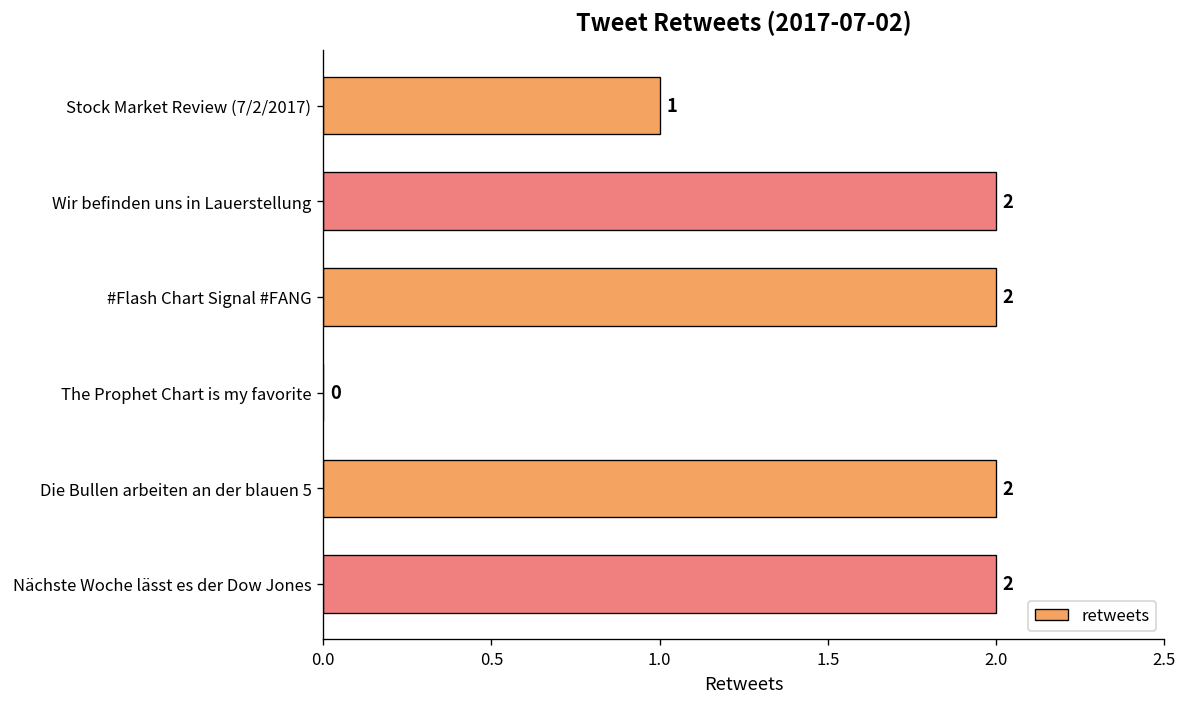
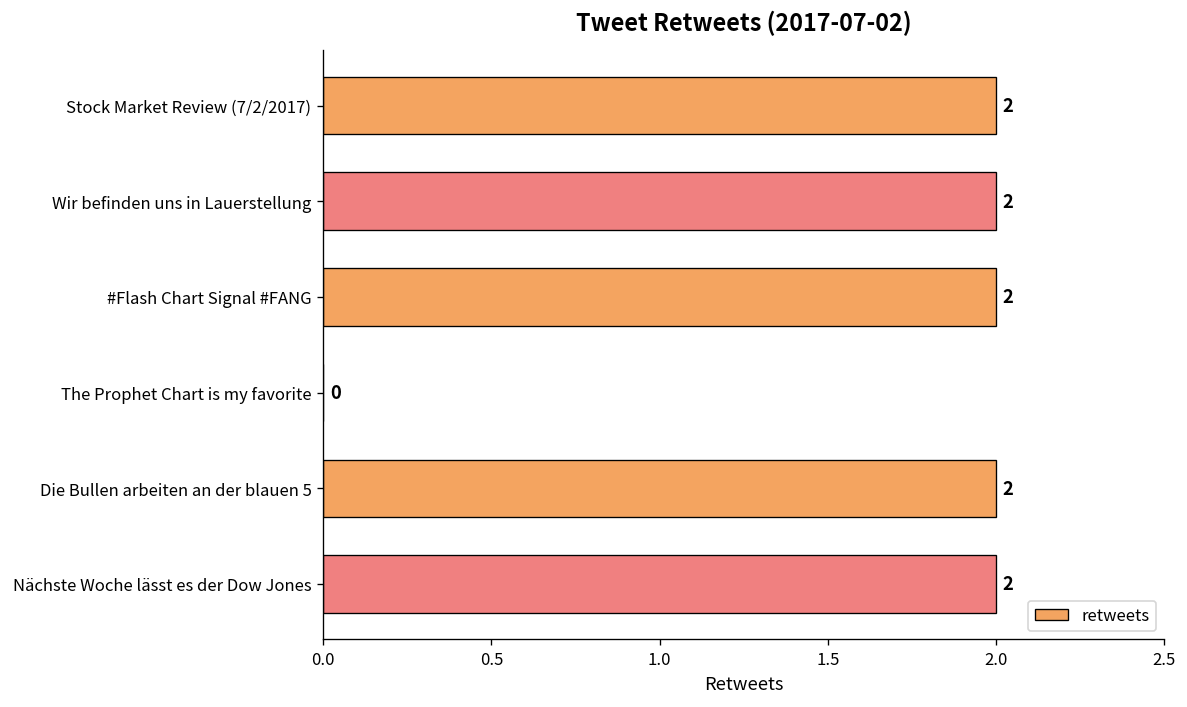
  {
-   "Stock Market Review (7/2/2017)": 1,
+   "Stock Market Review (7/2/2017)": 2,
    "Wir befinden uns in Lauerstellung": 2,
    "#Flash Chart Signal #FANG": 2,
    "The Prophet Chart is my favorite": 0,
    "Die Bullen arbeiten an der blauen 5": 2,
    "Nächste Woche lässt es der Dow Jones": 2
  }
